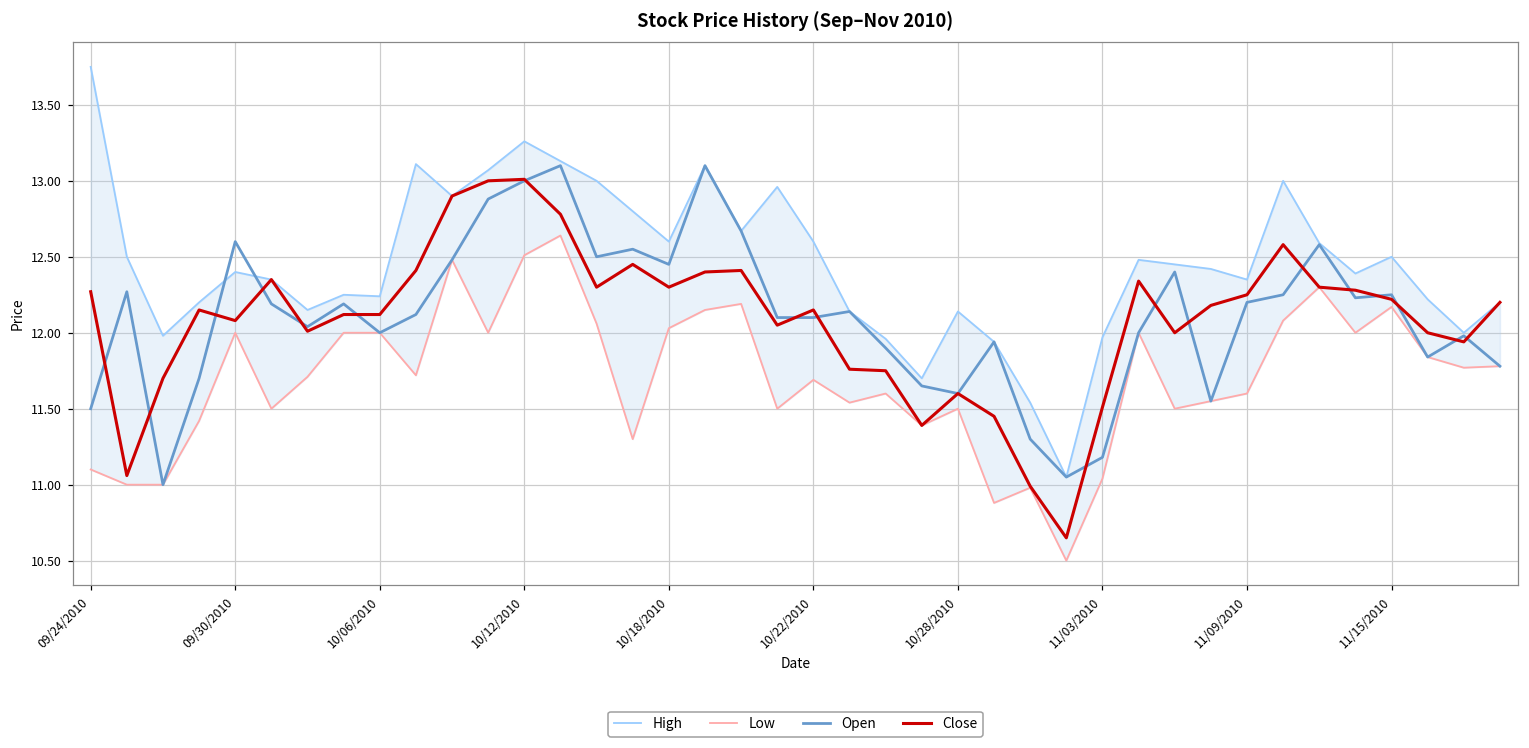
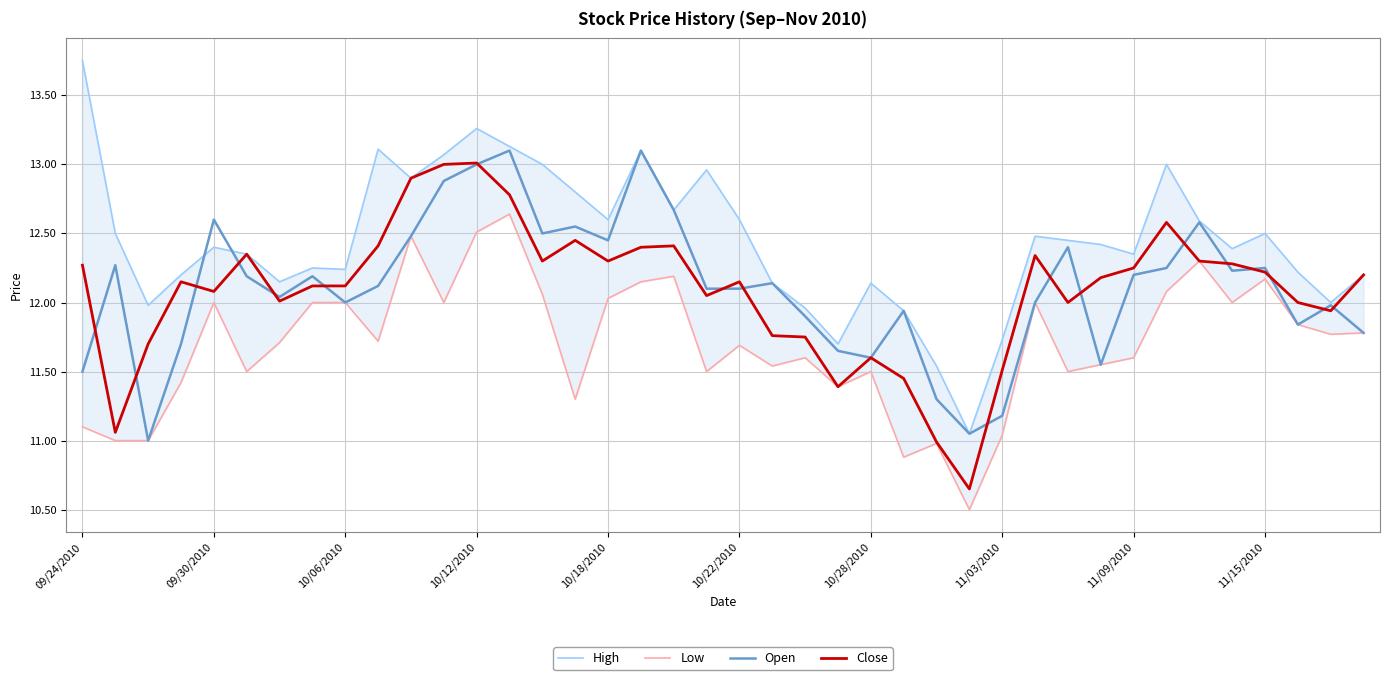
  {
    "High": {
      "09/24/2010": 13.75,
      "09/30/2010": 12.40,
      "10/06/2010": 12.24,
      "10/12/2010": 13.26,
      "10/18/2010": 12.60,
      "10/22/2010": 12.60,
      "10/28/2010": 12.14,
-     "11/03/2010": 11.97,
+     "11/03/2010": 11.73,
      "11/09/2010": 12.35,
      "11/15/2010": 12.50
    },
    "Low": {
      "09/24/2010": 11.10,
      "09/30/2010": 12.00,
      "10/12/2010": 12.51,
      "10/18/2010": 12.03,
      "10/22/2010": 11.69,
      "10/28/2010": 11.50,
      "11/03/2010": 11.04,
      "11/09/2010": 11.60,
      "11/15/2010": 12.17
    },
    "Open": {
      "09/24/2010": 11.50,
      "09/30/2010": 12.60,
      "10/18/2010": 12.45,
      "10/22/2010": 12.10,
      "11/03/2010": 11.18,
      "11/09/2010": 12.20,
      "11/15/2010": 12.25
    },
    "Close": {
      "09/24/2010": 12.27,
      "09/30/2010": 12.08,
      "10/06/2010": 12.12,
      "10/18/2010": 12.30,
      "10/22/2010": 12.15,
      "11/03/2010": 11.51,
      "11/09/2010": 12.25,
      "11/15/2010": 12.22
    }
  }
